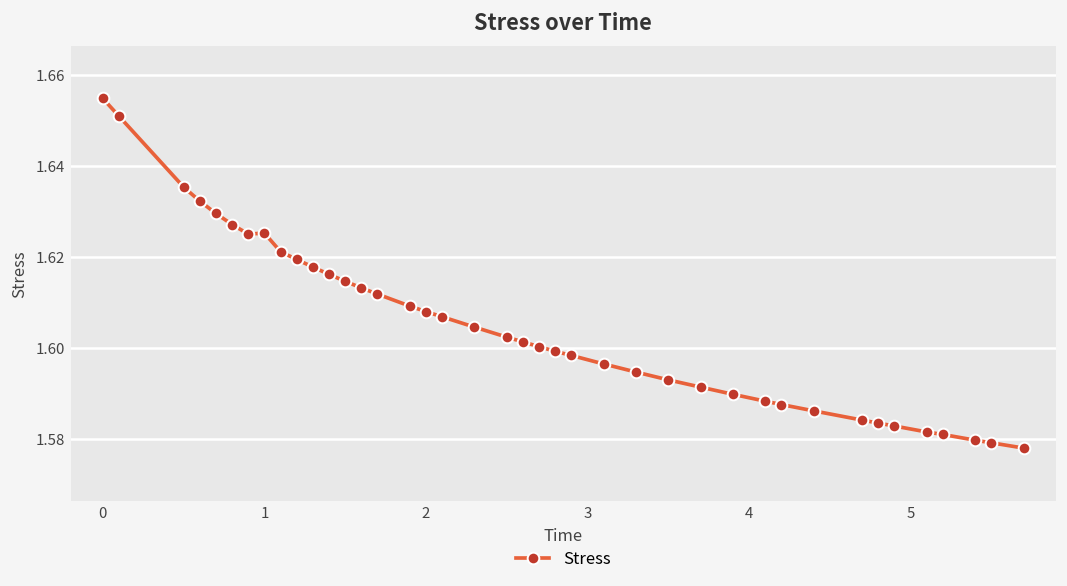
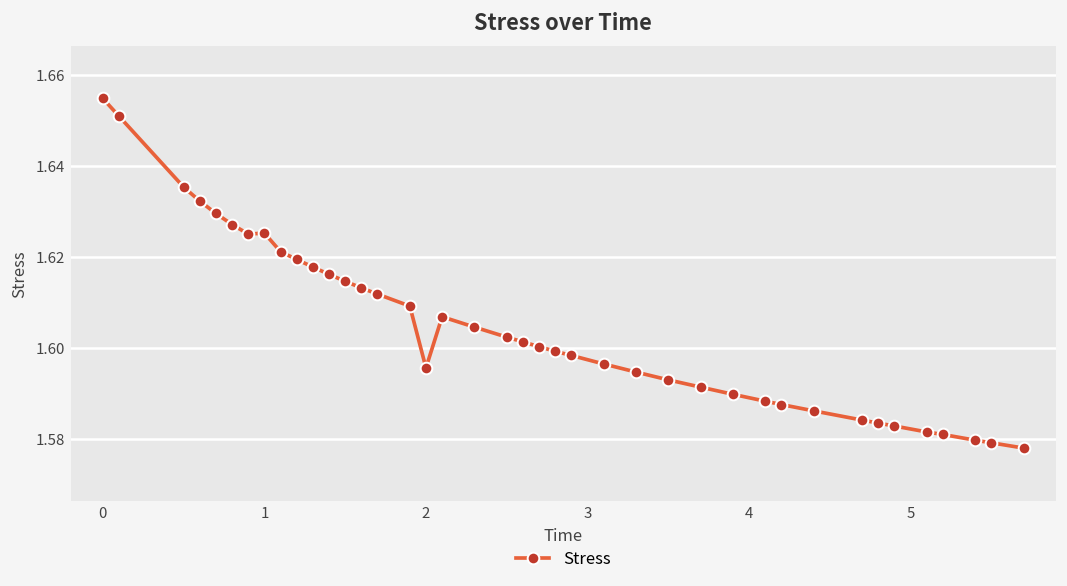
  {
    "0": 1.655,
    "1": 1.625,
-   "2": 1.608
+   "2": 1.596
  }
